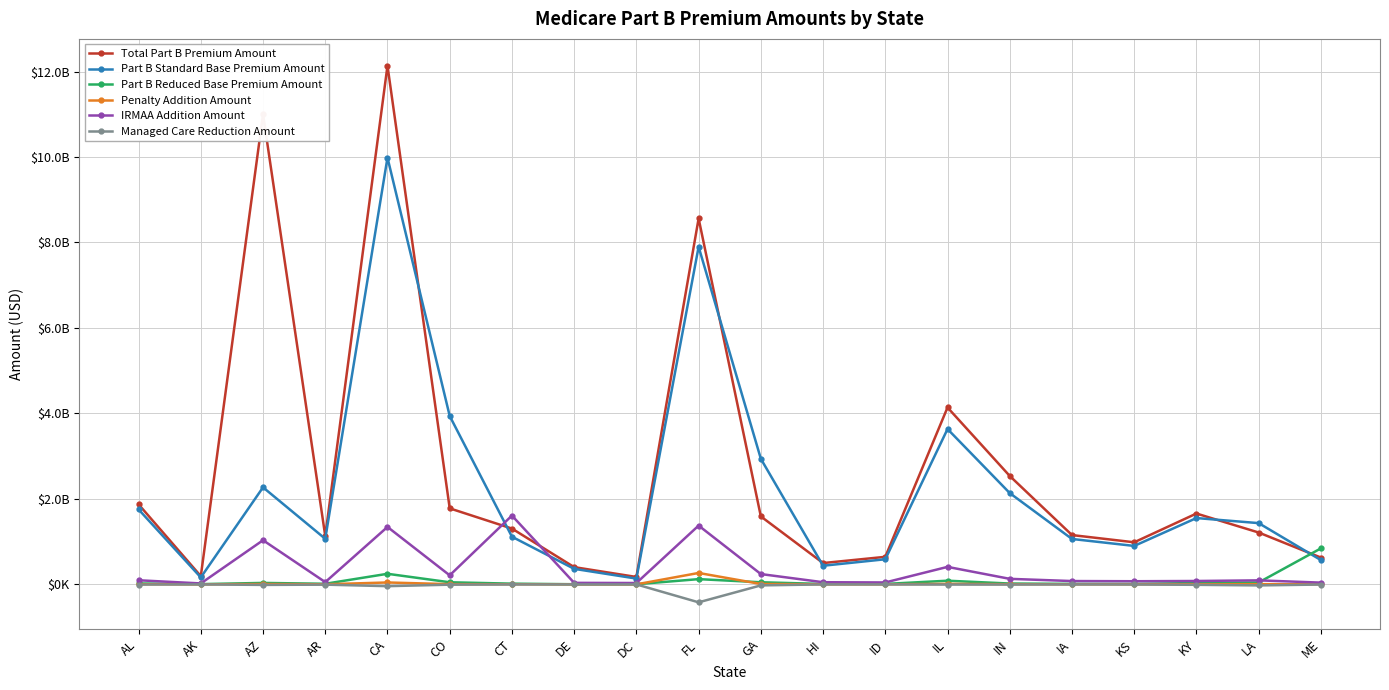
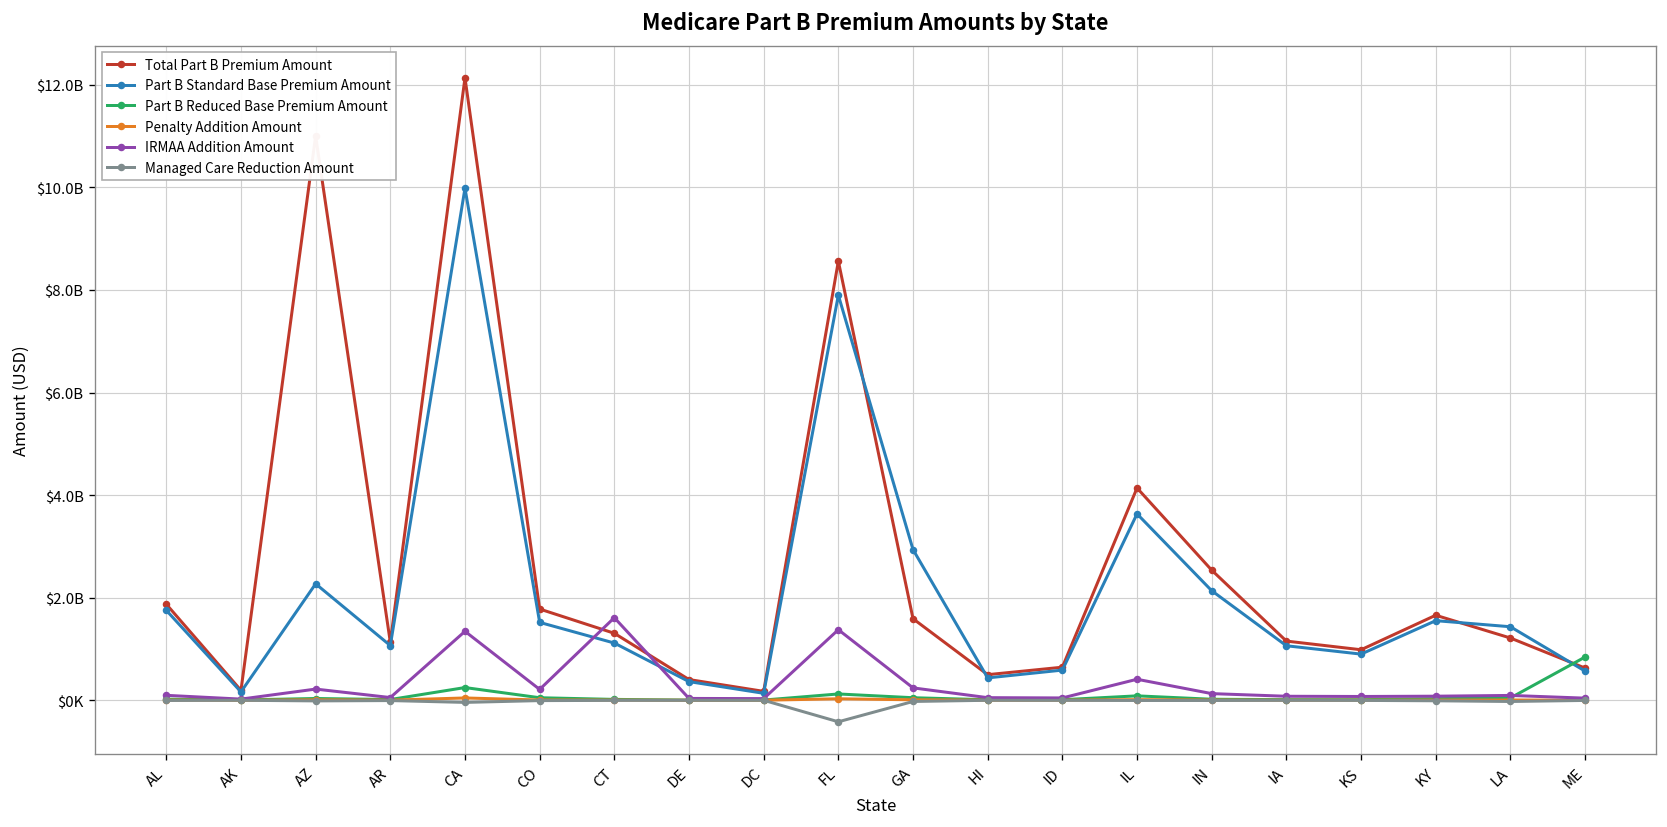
  {
    "Total Part B Premium Amount": {
      "AL": "$1900000000",
      "AR": "$1100000000",
      "CA": "$12100000000",
      "CO": "$1800000000",
      "CT": "$1300000000",
      "FL": "$8600000000",
      "GA": "$1600000000",
      "HI": "$500000000",
      "IL": "$4100000000",
      "IN": "$2500000000",
      "IA": "$1200000000",
      "KS": "$1000000000",
      "KY": "$1700000000",
      "LA": "$1200000000"
    },
    "Part B Standard Base Premium Amount": {
      "AL": "$1800000000",
      "AZ": "$2300000000",
      "AR": "$1100000000",
      "CA": "$10000000000",
-     "CO": "$3900000000",
+     "CO": "$1500000000",
      "CT": "$1100000000",
      "FL": "$7900000000",
      "GA": "$2900000000",
      "HI": "$400000000",
      "IL": "$3600000000",
      "IN": "$2100000000",
      "IA": "$1100000000",
      "KS": "$900000000",
      "KY": "$1600000000",
      "LA": "$1400000000"
    },
    "Part B Reduced Base Premium Amount": {
      "CA": "$200000000",
      "FL": "$100000000",
      "IL": "$100000000",
      "ME": "$800000000"
    },
    "Penalty Addition Amount": {
      "CA": "$0",
-     "FL": "$300000000"
+     "FL": "$0"
    },
    "IRMAA Addition Amount": {
      "AL": "$100000000",
-     "AZ": "$1000000000",
+     "AZ": "$200000000",
      "CA": "$1300000000",
      "CO": "$200000000",
      "CT": "$1600000000",
      "FL": "$1400000000",
      "GA": "$200000000",
      "IL": "$400000000",
      "IN": "$100000000",
      "IA": "$100000000",
      "KS": "$100000000"
    },
    "Managed Care Reduction Amount": {
      "CA": "$0",
      "FL": "$-400000000"
    }
  }
